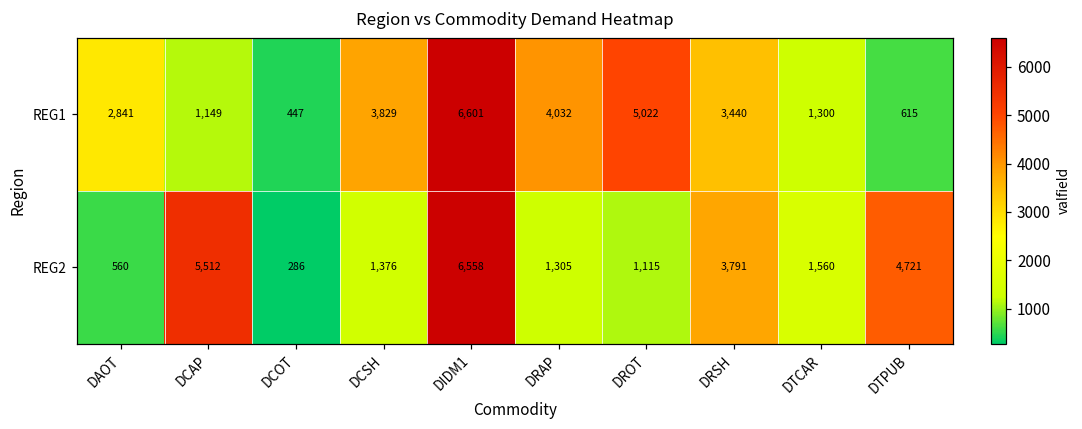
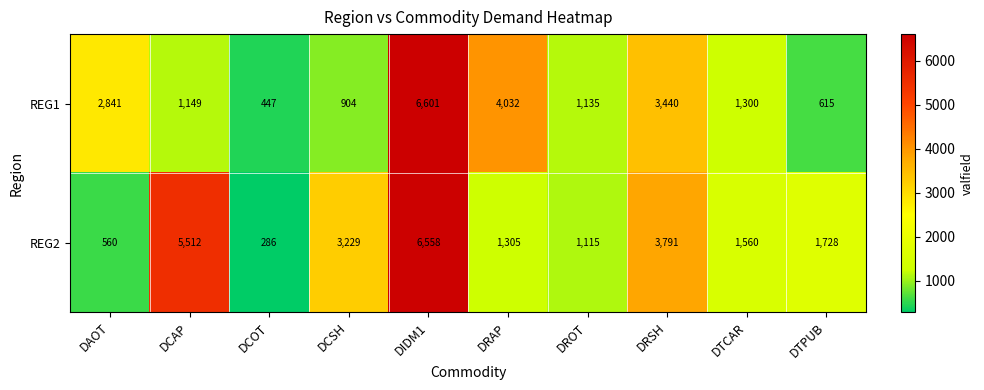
  {
    "REG1": {
      "DAOT": "2,841",
      "DCAP": "1,149",
      "DCOT": "447",
-     "DCSH": "3,829",
+     "DCSH": "904",
      "DIDM1": "6,601",
      "DRAP": "4,032",
-     "DROT": "5,022",
+     "DROT": "1,135",
      "DRSH": "3,440",
      "DTCAR": "1,300",
      "DTPUB": "615"
    },
    "REG2": {
      "DAOT": "560",
      "DCAP": "5,512",
      "DCOT": "286",
-     "DCSH": "1,376",
+     "DCSH": "3,229",
      "DIDM1": "6,558",
      "DRAP": "1,305",
      "DROT": "1,115",
      "DRSH": "3,791",
      "DTCAR": "1,560",
-     "DTPUB": "4,721"
+     "DTPUB": "1,728"
    }
  }
